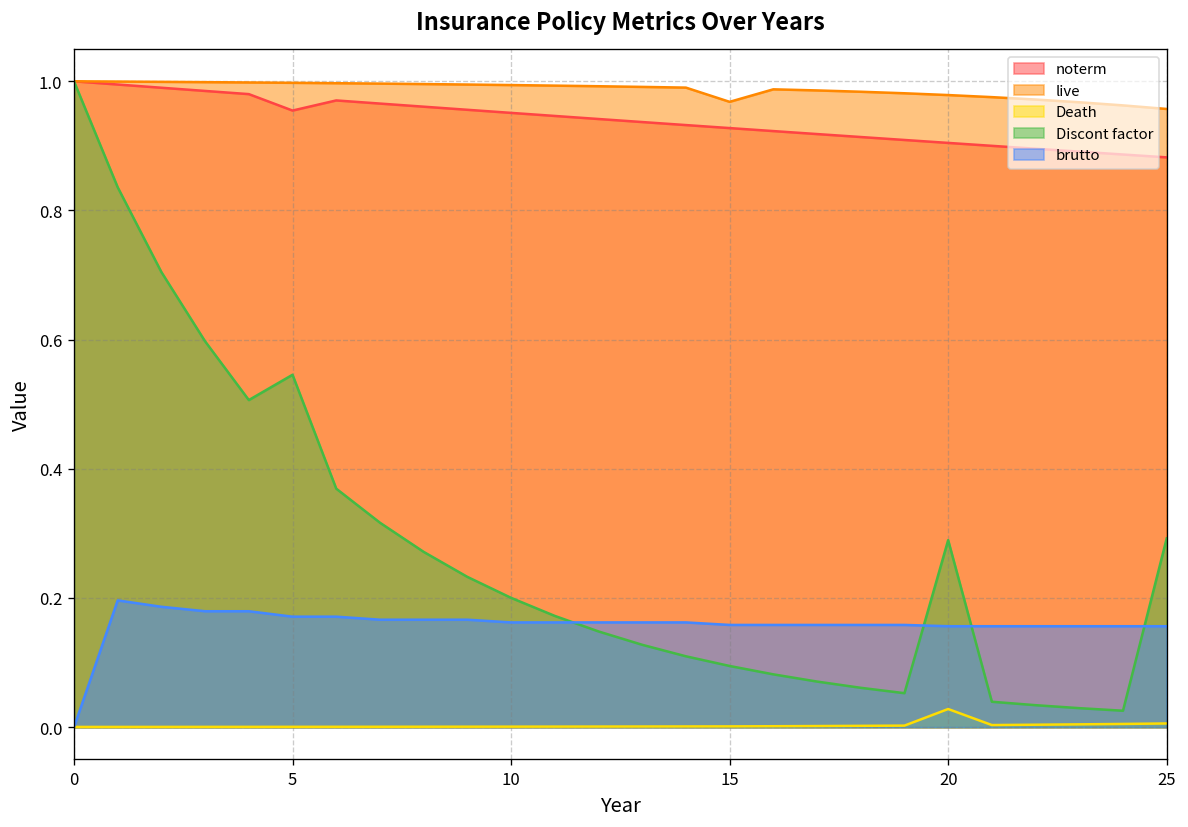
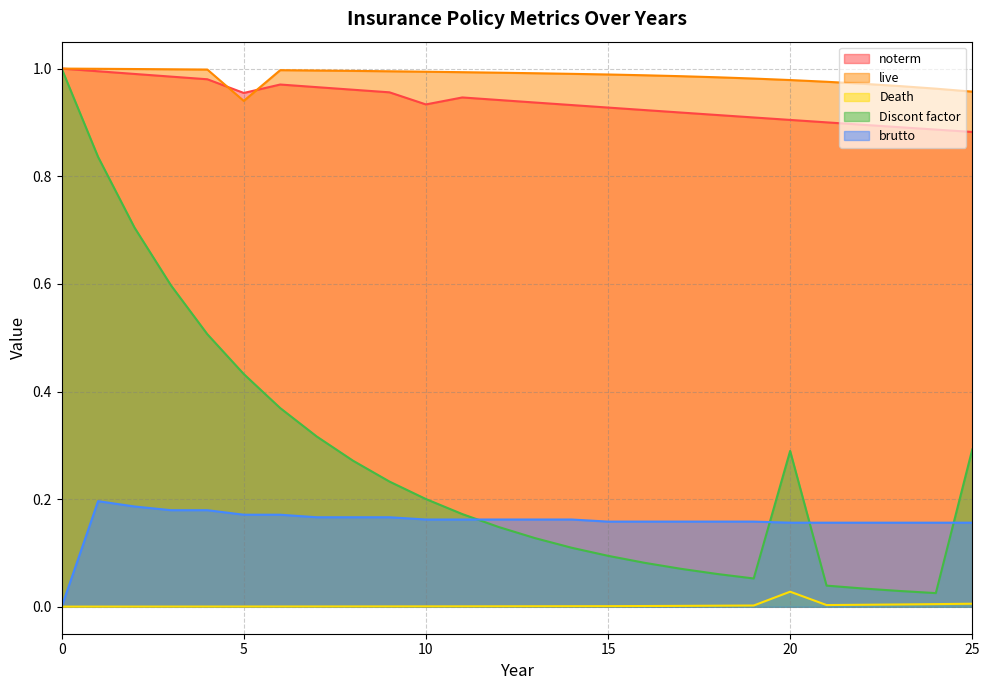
  {
    "noterm": {
      "5": 0.95,
-     "10": 0.95,
+     "10": 0.93,
      "15": 0.93,
      "20": 0.90,
      "25": 0.88
    },
    "live": {
-     "5": 1.00,
+     "5": 0.94,
      "10": 0.99,
-     "15": 0.97,
+     "15": 0.99,
      "20": 0.98,
      "25": 0.96
    },
    "Death": {
      "5": 0.00,
      "10": 0.00,
      "15": 0.00,
      "20": 0.03,
      "25": 0.01
    },
    "Discont factor": {
-     "5": 0.55,
+     "5": 0.43,
      "10": 0.20,
      "15": 0.09,
      "20": 0.29,
      "25": 0.29
    },
    "brutto": {
      "5": 0.17,
      "10": 0.16,
      "15": 0.16,
      "20": 0.16,
      "25": 0.16
    }
  }
